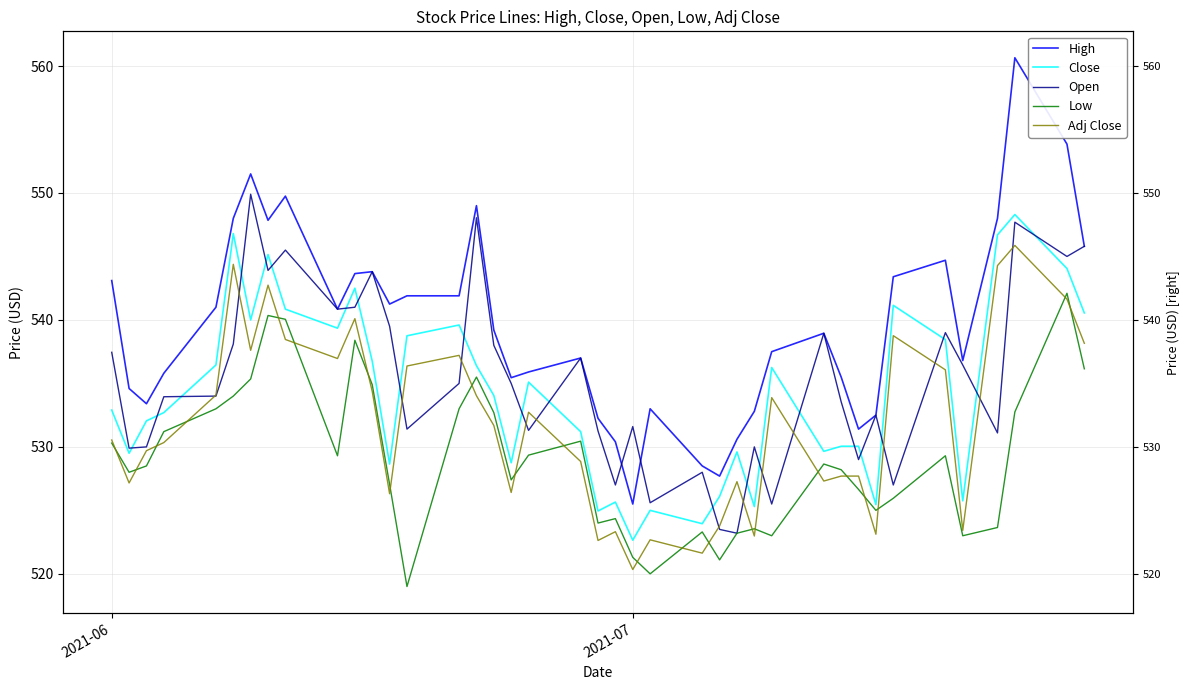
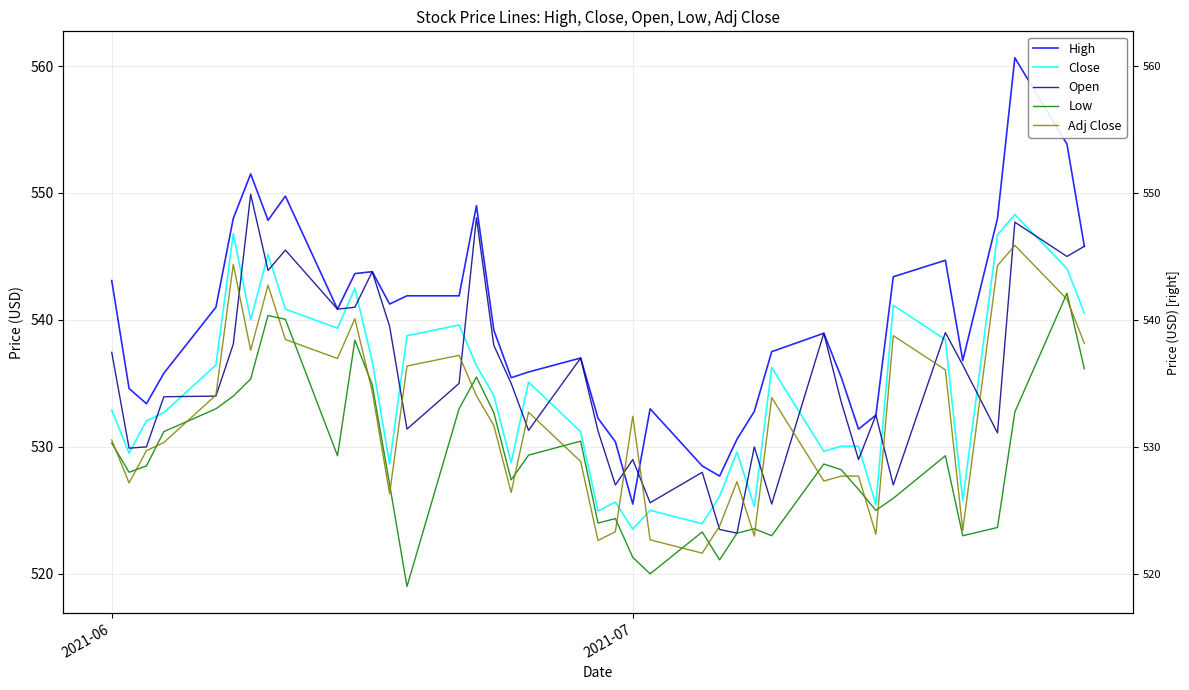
  {
    "High": {
      "2021-06": 543.1,
      "2021-07": 525.5
    },
    "Close": {
      "2021-06": 532.9,
-     "2021-07": 522.7
+     "2021-07": 523.5
    },
    "Open": {
      "2021-06": 537.5,
-     "2021-07": 531.6
+     "2021-07": 529.0
    },
    "Low": {
      "2021-06": 530.3,
      "2021-07": 521.3
    },
    "Adj Close": {
      "2021-06": 530.5,
-     "2021-07": 520.3
+     "2021-07": 532.4
    }
  }
